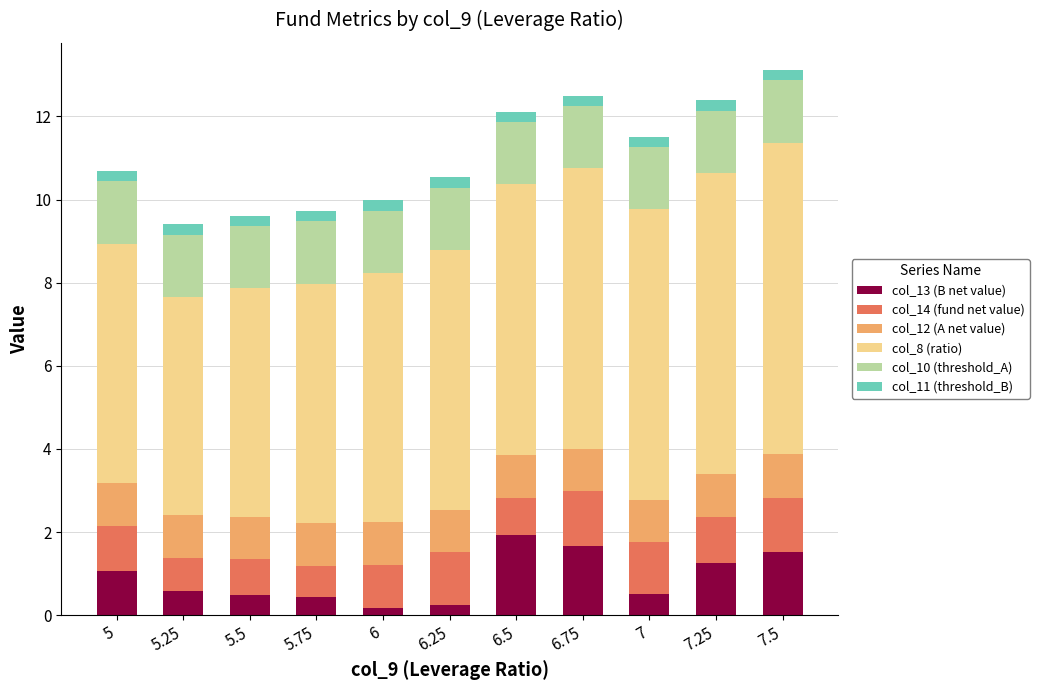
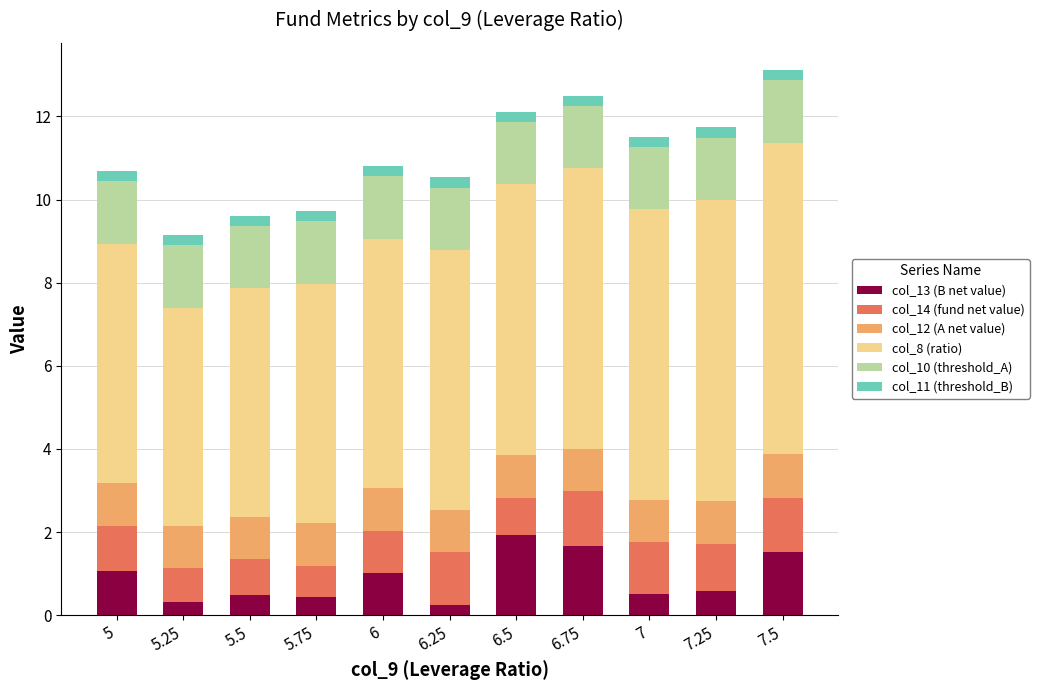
  {
    "col_13 (B net value)": {
      "5": 1.1,
-     "5.25": 0.6,
+     "5.25": 0.3,
      "5.5": 0.5,
      "5.75": 0.4,
-     "6": 0.2,
+     "6": 1.0,
      "6.25": 0.3,
      "6.5": 1.9,
      "6.75": 1.7,
      "7": 0.5,
-     "7.25": 1.2,
+     "7.25": 0.6,
      "7.5": 1.5
    },
    "col_10 (threshold_A)": {
      "5": 1.5,
      "5.25": 1.5,
      "5.5": 1.5,
      "5.75": 1.5,
      "6": 1.5,
      "6.25": 1.5,
      "6.5": 1.5,
      "6.75": 1.5,
      "7": 1.5,
      "7.25": 1.5,
      "7.5": 1.5
    },
    "col_11 (threshold_B)": {
      "5": 0.3,
      "5.25": 0.3,
      "5.5": 0.3,
      "5.75": 0.3,
      "6": 0.3,
      "6.25": 0.3,
      "6.5": 0.3,
      "6.75": 0.3,
      "7": 0.3,
      "7.25": 0.3,
      "7.5": 0.3
    }
  }
